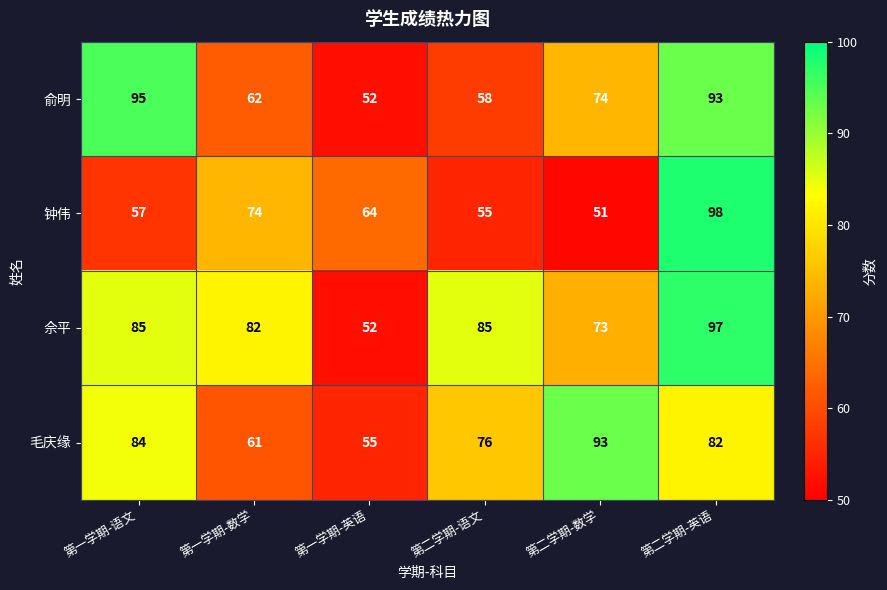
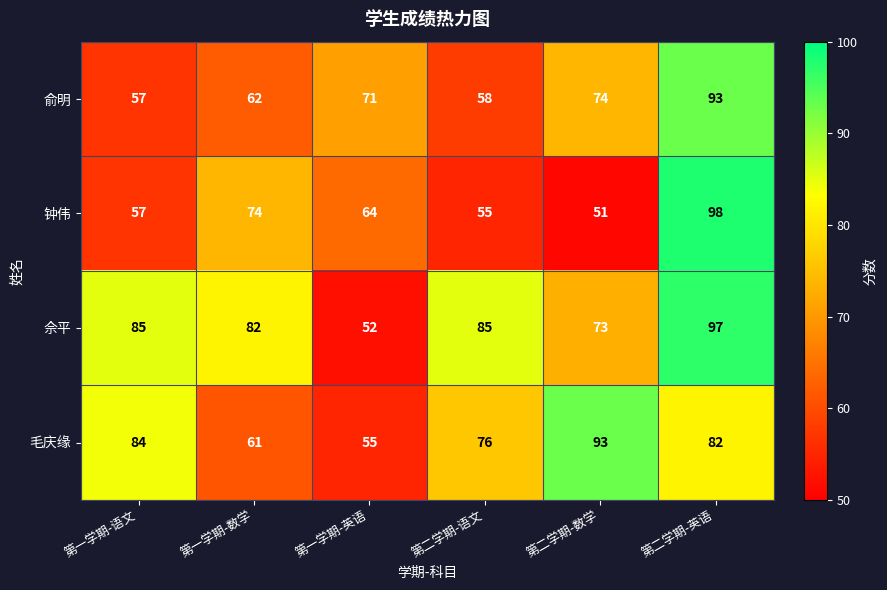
  {
    "俞明": {
-     "第一学期-语文": 95,
+     "第一学期-语文": 57,
      "第一学期-数学": 62,
-     "第一学期-英语": 52,
+     "第一学期-英语": 71,
      "第二学期-语文": 58,
      "第二学期-数学": 74,
      "第二学期-英语": 93
    },
    "钟伟": {
      "第一学期-语文": 57,
      "第一学期-数学": 74,
      "第一学期-英语": 64,
      "第二学期-语文": 55,
      "第二学期-数学": 51,
      "第二学期-英语": 98
    },
    "佘平": {
      "第一学期-语文": 85,
      "第一学期-数学": 82,
      "第一学期-英语": 52,
      "第二学期-语文": 85,
      "第二学期-数学": 73,
      "第二学期-英语": 97
    },
    "毛庆缘": {
      "第一学期-语文": 84,
      "第一学期-数学": 61,
      "第一学期-英语": 55,
      "第二学期-语文": 76,
      "第二学期-数学": 93,
      "第二学期-英语": 82
    }
  }
